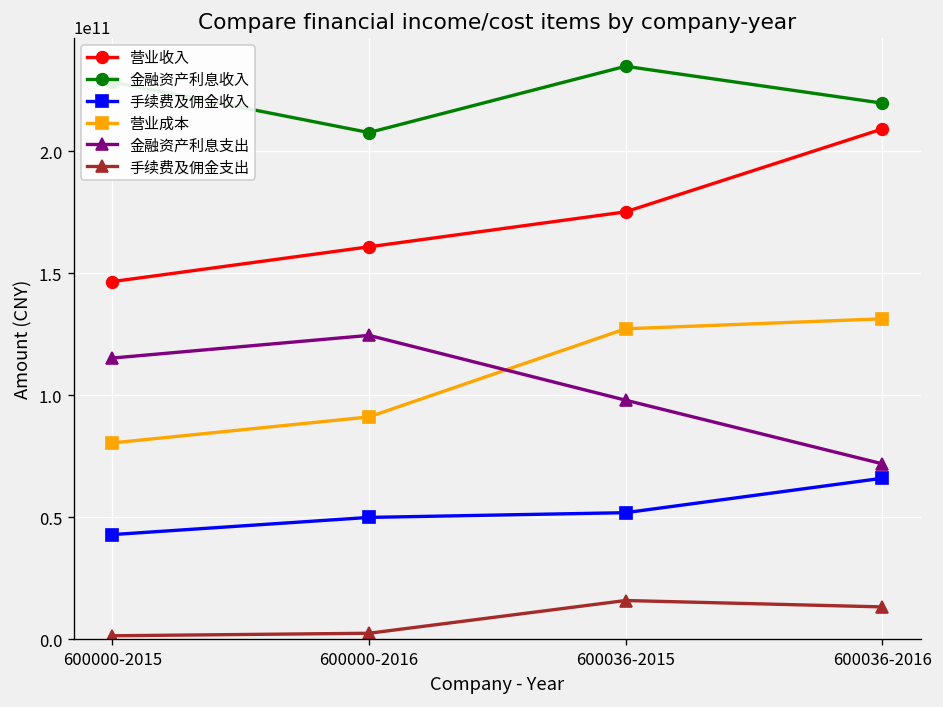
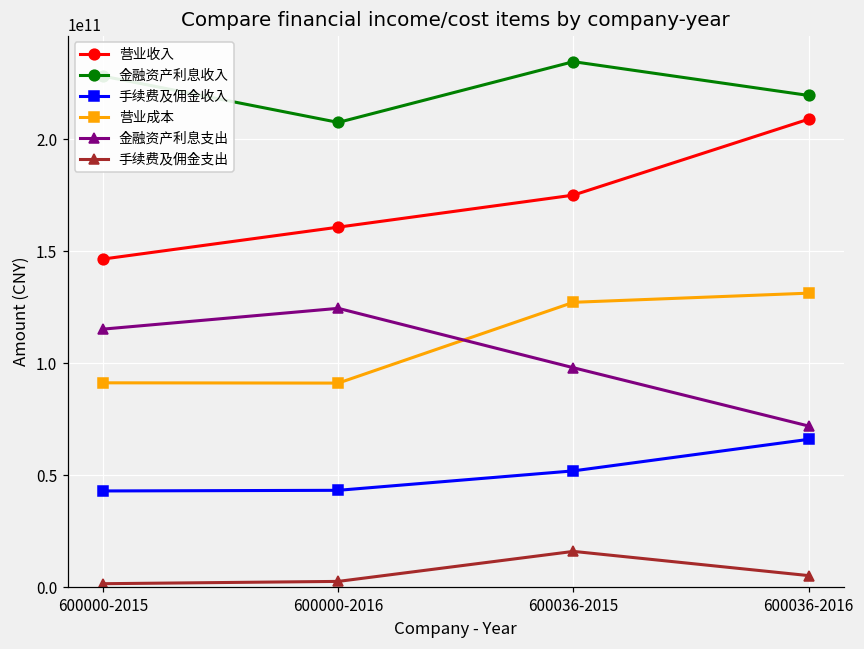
  {
    "营业收入": {
      "600000-2015": 147000000000,
      "600000-2016": 161000000000,
      "600036-2015": 175000000000,
      "600036-2016": 209000000000
    },
    "金融资产利息收入": {
      "600000-2016": 208000000000,
      "600036-2015": 235000000000,
      "600036-2016": 220000000000
    },
    "手续费及佣金收入": {
      "600000-2015": 43000000000,
-     "600000-2016": 50000000000,
+     "600000-2016": 43000000000,
      "600036-2015": 52000000000,
      "600036-2016": 66000000000
    },
    "营业成本": {
-     "600000-2015": 80000000000,
+     "600000-2015": 91000000000,
      "600000-2016": 91000000000,
      "600036-2015": 127000000000,
      "600036-2016": 131000000000
    },
    "金融资产利息支出": {
      "600000-2015": 115000000000,
      "600000-2016": 125000000000,
      "600036-2015": 98000000000,
      "600036-2016": 72000000000
    },
    "手续费及佣金支出": {
      "600000-2015": 2000000000,
      "600000-2016": 3000000000,
      "600036-2015": 16000000000,
-     "600036-2016": 13000000000
+     "600036-2016": 5000000000
    }
  }
